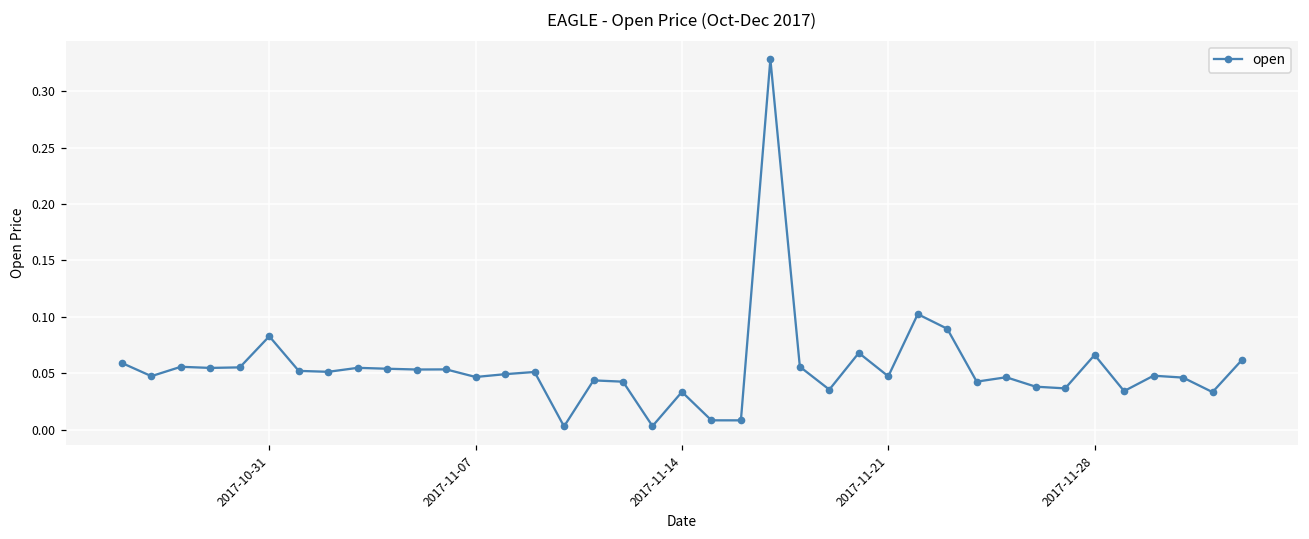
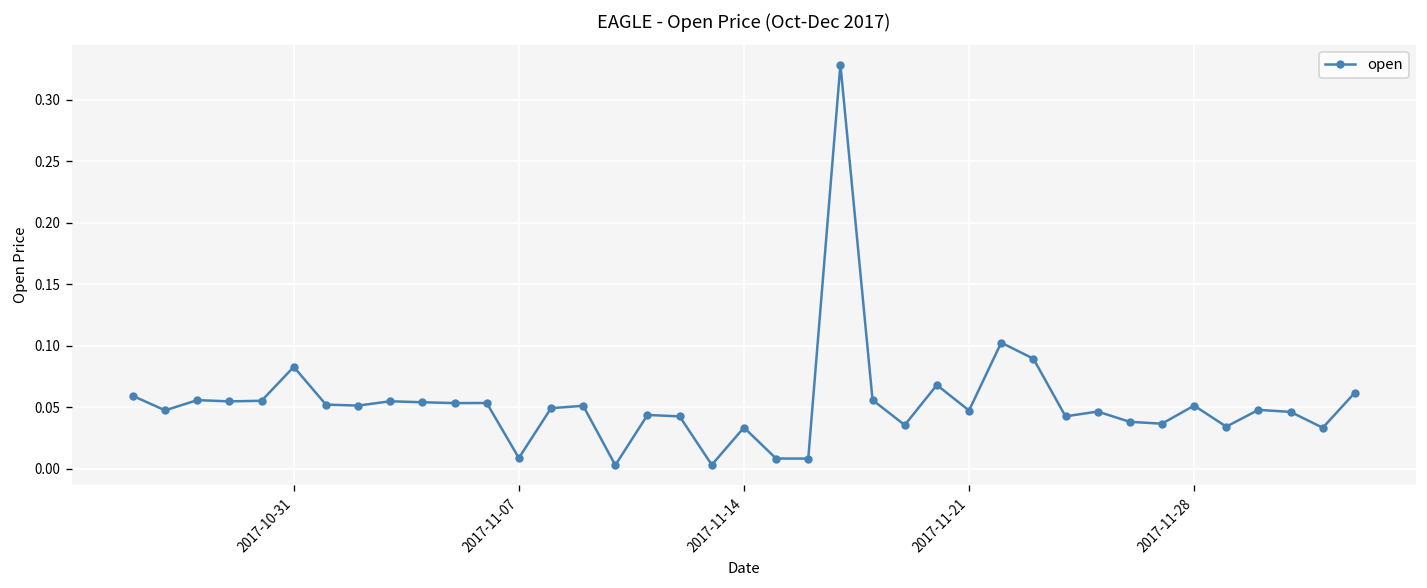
  {
    "2017-10-31": 0.083,
-   "2017-11-07": 0.047,
+   "2017-11-07": 0.009,
    "2017-11-14": 0.033,
    "2017-11-21": 0.047,
-   "2017-11-28": 0.066
+   "2017-11-28": 0.051
  }
